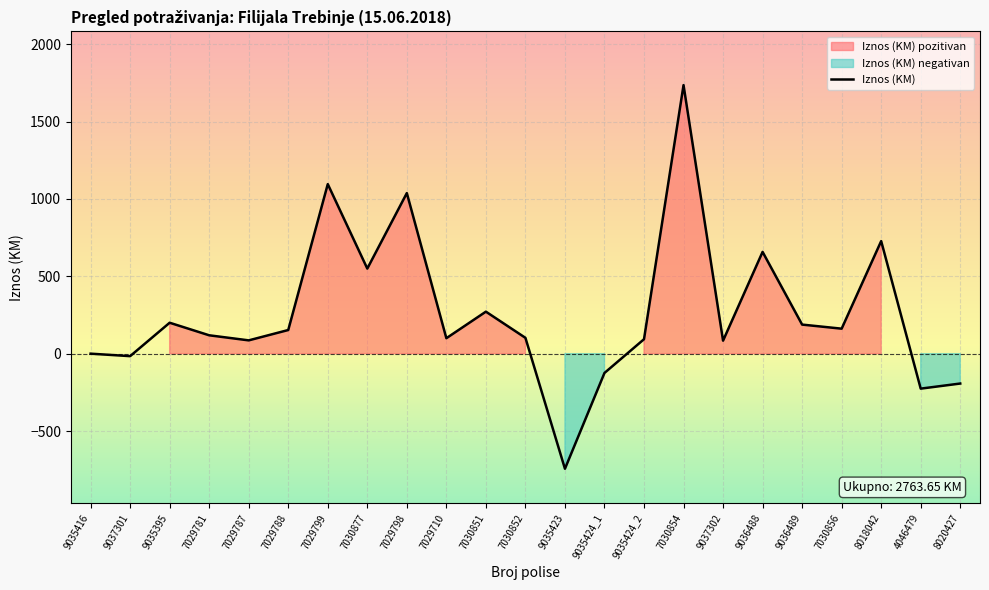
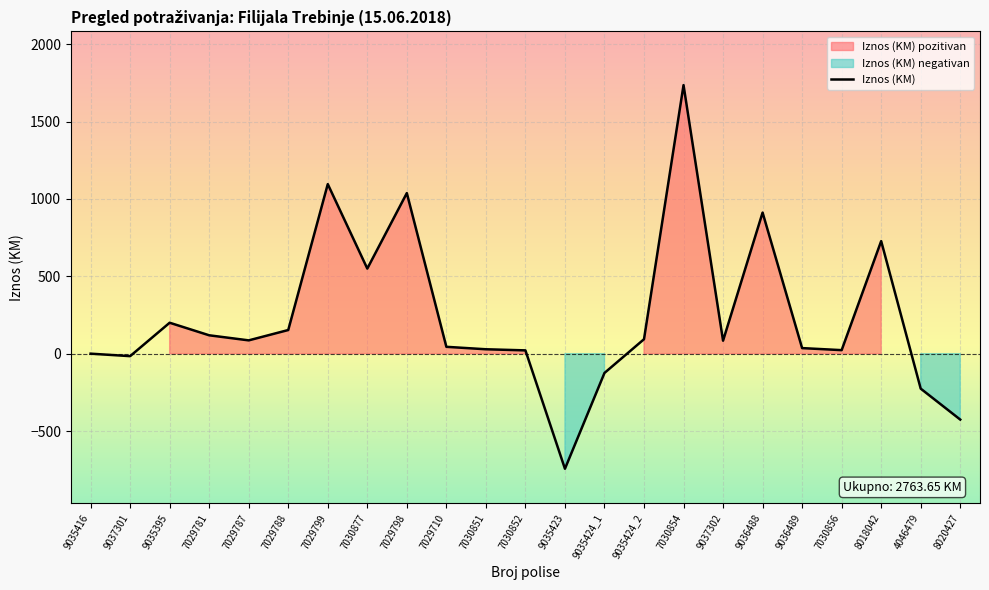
  {
    "9035416": 0,
    "9037301": -20,
    "9035395": 200,
    "7029781": 120,
    "7029787": 90,
    "7029788": 150,
    "7029799": 1100,
    "7030877": 550,
    "7029798": 1040,
-   "7029710": 100,
-   "7030851": 270,
-   "7030852": 100,
+   "7029710": 40,
+   "7030851": 30,
+   "7030852": 20,
    "9035423": -740,
    "9035424_1": -120,
    "9035424_2": 90,
    "7030854": 1740,
    "9037302": 80,
-   "9036488": 660,
-   "9036489": 190,
-   "7030856": 160,
+   "9036488": 910,
+   "9036489": 40,
+   "7030856": 20,
    "8018042": 730,
    "4046479": -230,
-   "8020427": -190
+   "8020427": -430
  }
